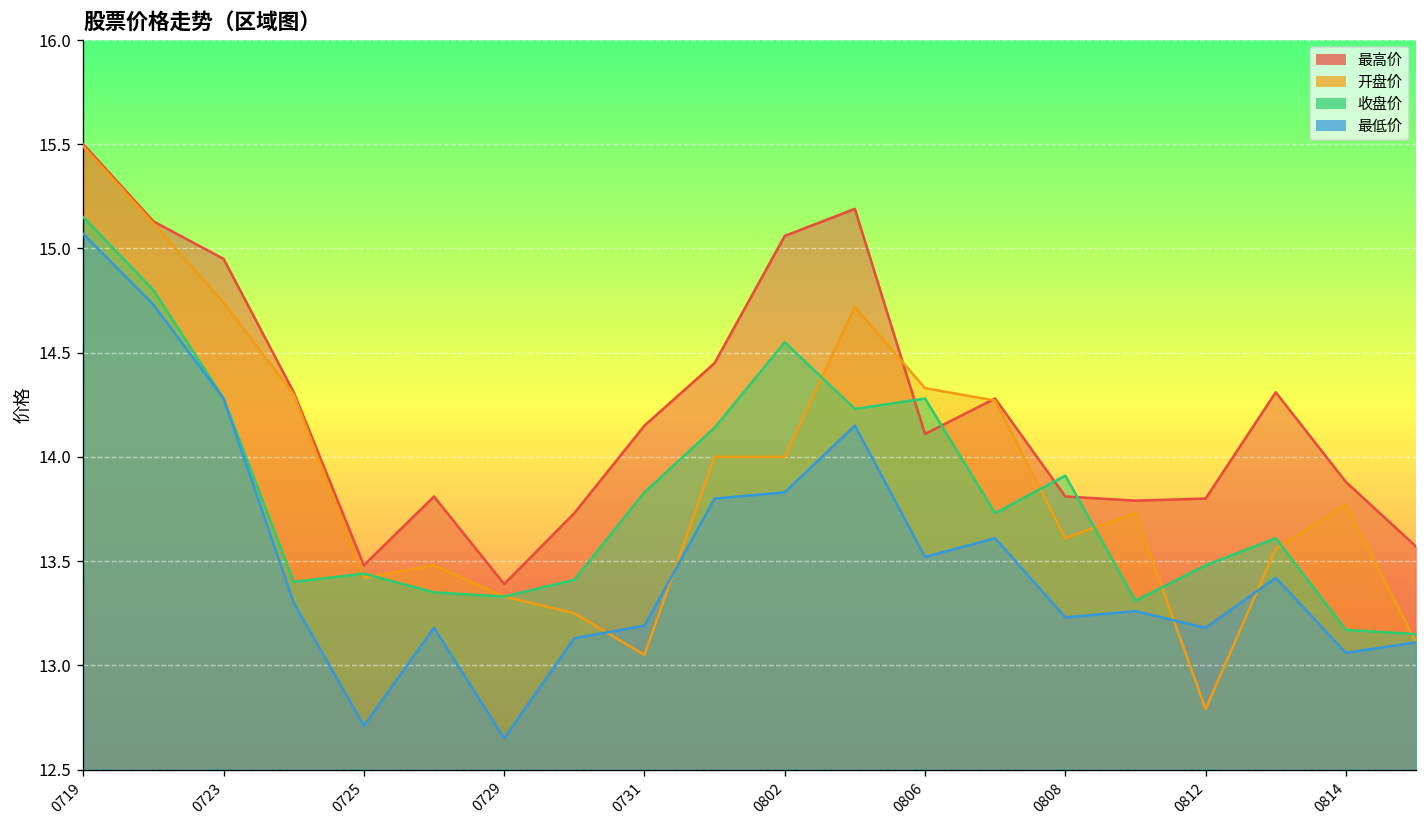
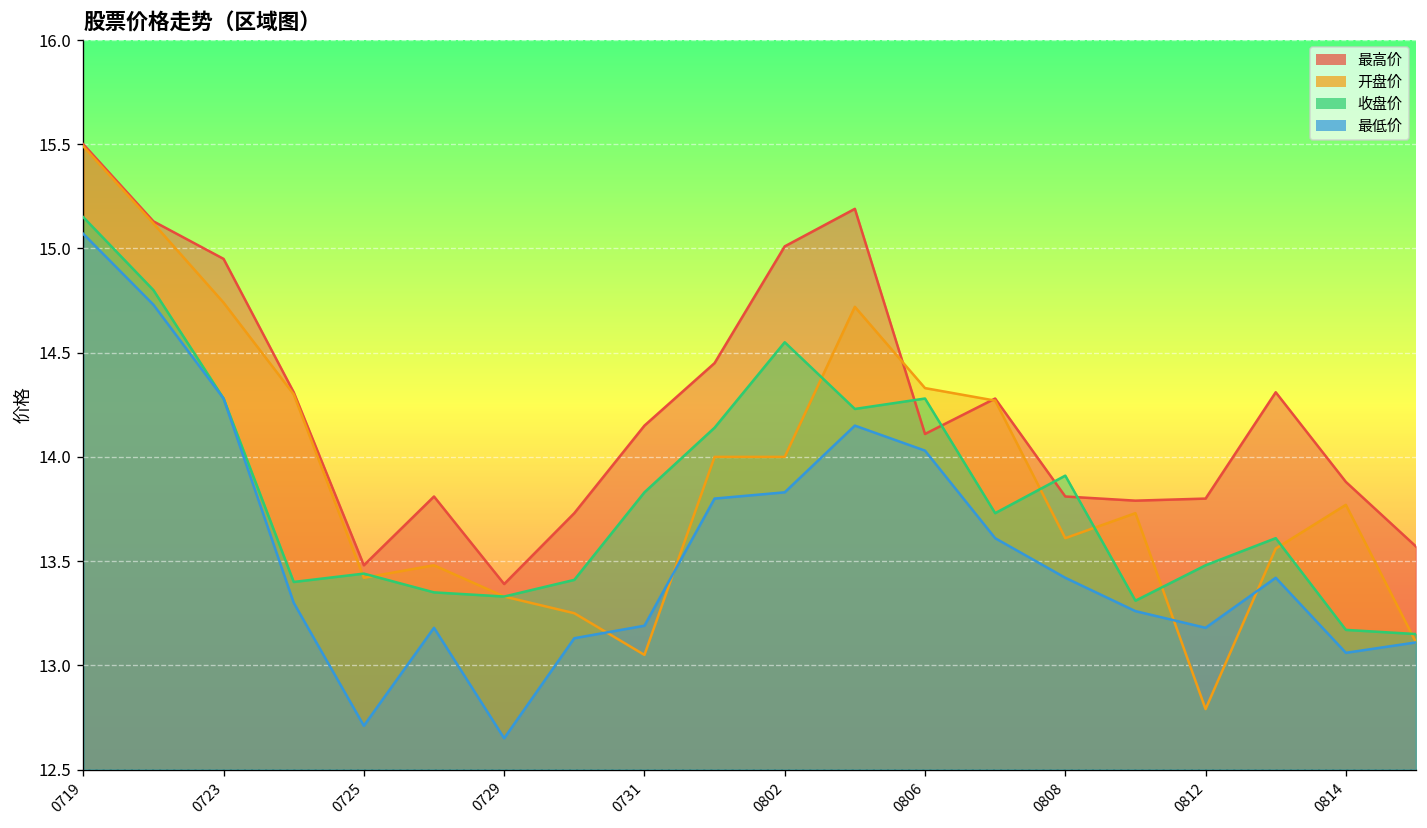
  {
    "最高价": {
      "0723": 14.95,
      "0725": 13.48,
      "0729": 13.39,
      "0731": 14.15,
-     "0802": 15.06,
+     "0802": 15.01,
      "0806": 14.11,
      "0808": 13.81,
      "0812": 13.80,
      "0814": 13.88
    },
    "开盘价": {
      "0723": 14.74,
      "0725": 13.42,
      "0731": 13.05,
      "0802": 14.00,
      "0806": 14.33,
      "0808": 13.61,
      "0812": 12.79,
      "0814": 13.77
    },
    "收盘价": {
      "0719": 15.15,
      "0725": 13.44,
      "0731": 13.83,
      "0802": 14.55,
      "0806": 14.28,
      "0808": 13.91,
      "0812": 13.48,
      "0814": 13.17
    },
    "最低价": {
      "0719": 15.07,
      "0725": 12.71,
      "0729": 12.65,
      "0731": 13.19,
      "0802": 13.83,
-     "0806": 13.52,
-     "0808": 13.23,
+     "0806": 14.03,
+     "0808": 13.42,
      "0812": 13.18,
      "0814": 13.06
    }
  }
